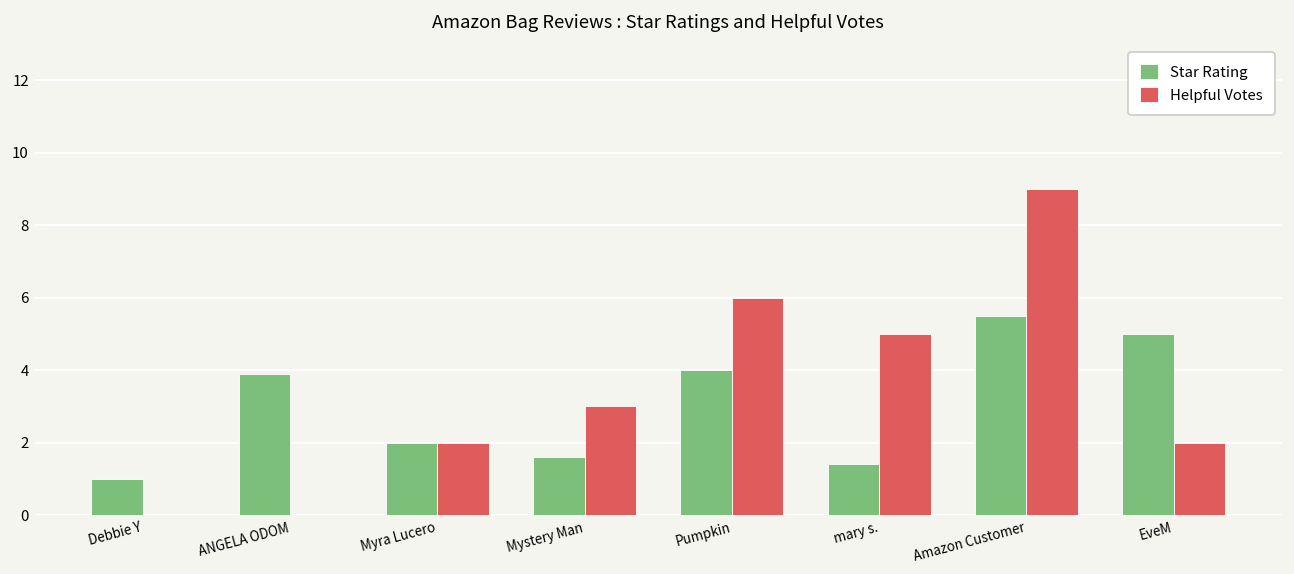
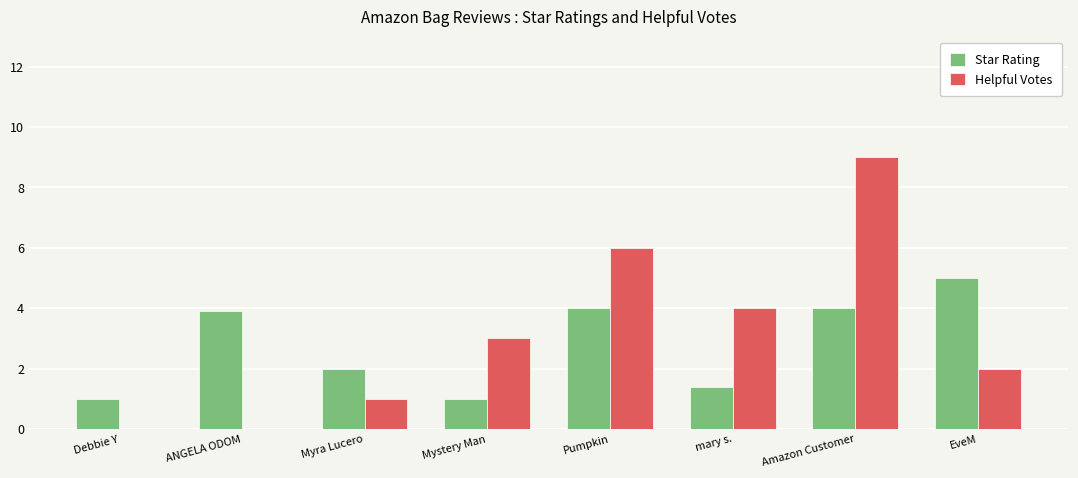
  {
    "Star Rating": {
      "Debbie Y": 1.0,
      "ANGELA ODOM": 3.9,
      "Myra Lucero": 2.0,
-     "Mystery Man": 1.6,
+     "Mystery Man": 1.0,
      "Pumpkin": 4.0,
      "mary s.": 1.4,
-     "Amazon Customer": 5.5,
+     "Amazon Customer": 4.0,
      "EveM": 5.0
    },
    "Helpful Votes": {
      "Debbie Y": 0,
      "ANGELA ODOM": 0,
-     "Myra Lucero": 2,
+     "Myra Lucero": 1,
      "Mystery Man": 3,
      "Pumpkin": 6,
-     "mary s.": 5,
+     "mary s.": 4,
      "Amazon Customer": 9,
      "EveM": 2
    }
  }
